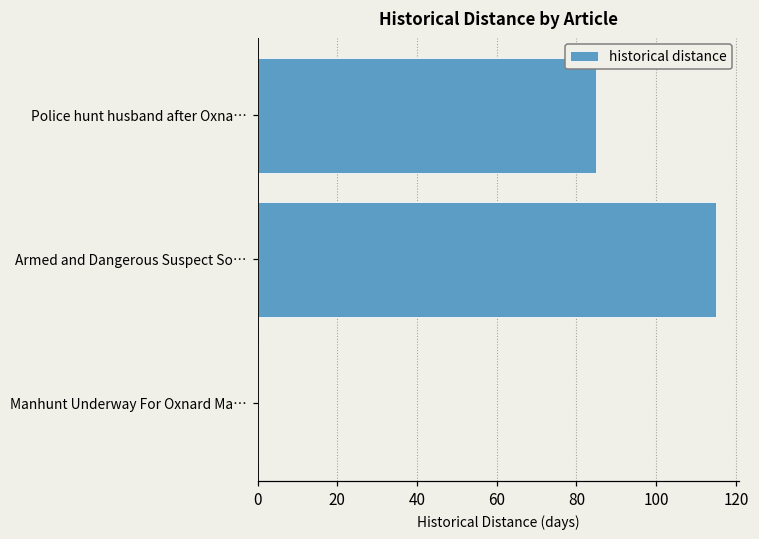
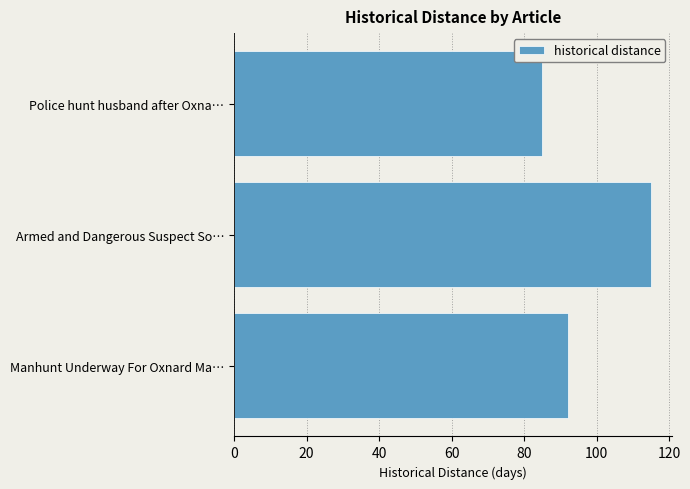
  {
    "Police hunt husband after Oxna…": 85,
    "Armed and Dangerous Suspect So…": 115,
-   "Manhunt Underway For Oxnard Ma…": 0
+   "Manhunt Underway For Oxnard Ma…": 92
  }
